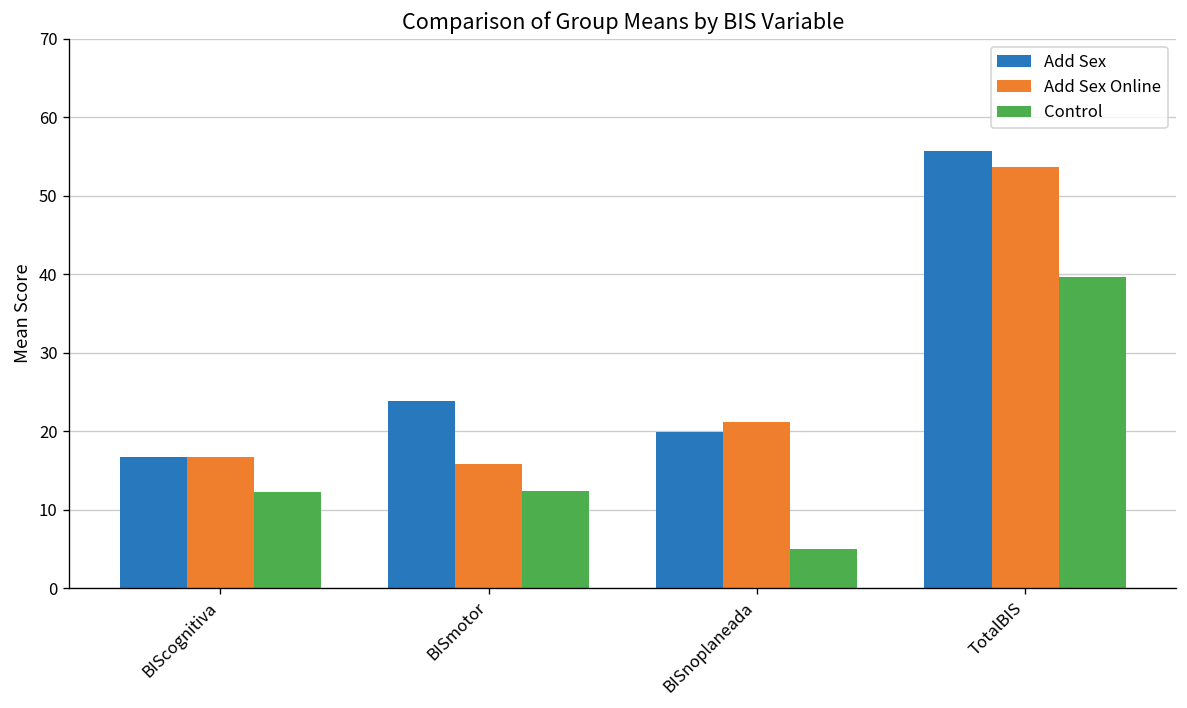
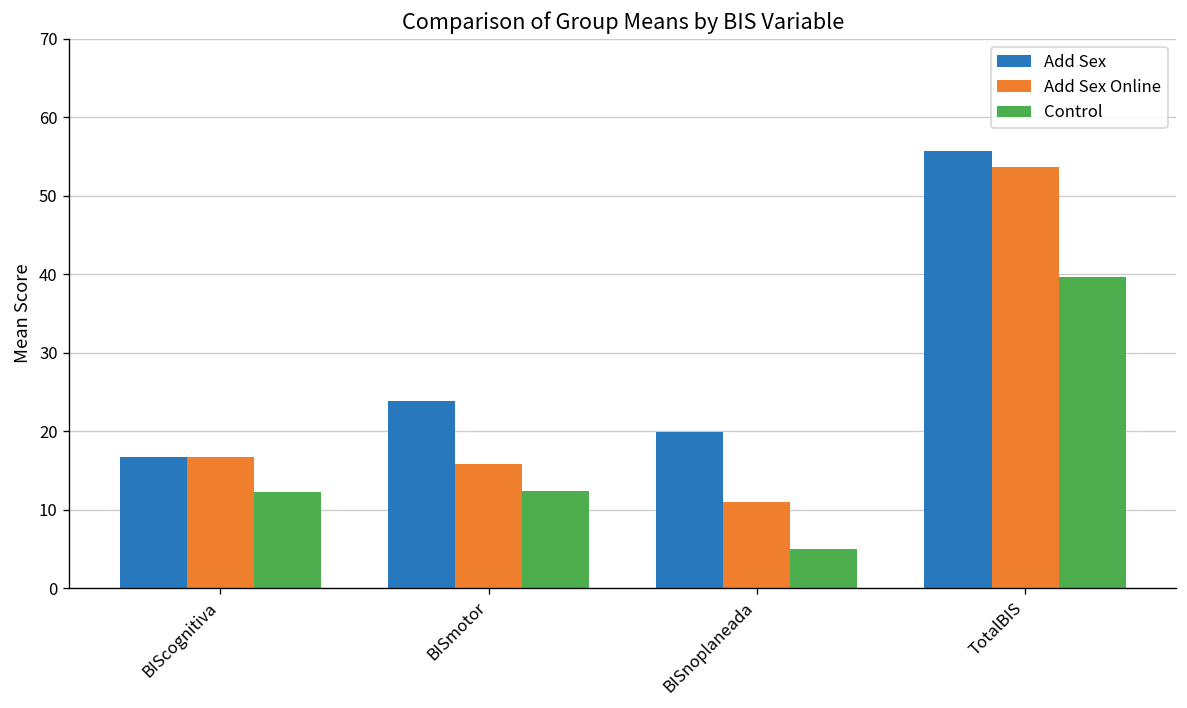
  {
    "Add Sex": {
      "BIScognitiva": 17,
      "BISmotor": 24,
      "BISnoplaneada": 20,
      "TotalBIS": 56
    },
    "Add Sex Online": {
      "BIScognitiva": 17,
      "BISmotor": 16,
-     "BISnoplaneada": 21,
+     "BISnoplaneada": 11,
      "TotalBIS": 54
    },
    "Control": {
      "BIScognitiva": 12,
      "BISmotor": 12,
      "BISnoplaneada": 5,
      "TotalBIS": 40
    }
  }
